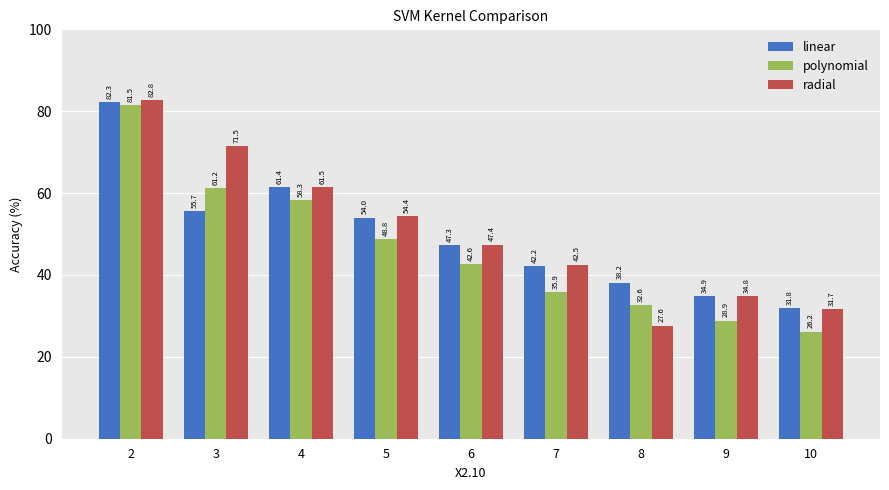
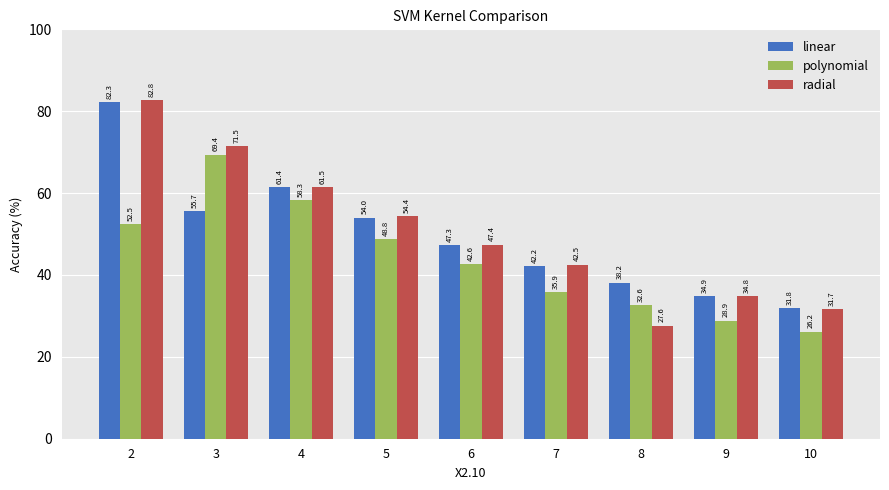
  {
    "linear": {
      "2": 82.3,
      "3": 55.7,
      "4": 61.4,
      "5": 54.0,
      "6": 47.3,
      "7": 42.2,
      "8": 38.2,
      "9": 34.9,
      "10": 31.8
    },
    "polynomial": {
-     "2": 81.5,
-     "3": 61.2,
+     "2": 52.5,
+     "3": 69.4,
      "4": 58.3,
      "5": 48.8,
      "6": 42.6,
      "7": 35.9,
      "8": 32.6,
      "9": 28.9,
      "10": 26.2
    },
    "radial": {
      "2": 82.8,
      "3": 71.5,
      "4": 61.5,
      "5": 54.4,
      "6": 47.4,
      "7": 42.5,
      "8": 27.6,
      "9": 34.8,
      "10": 31.7
    }
  }
